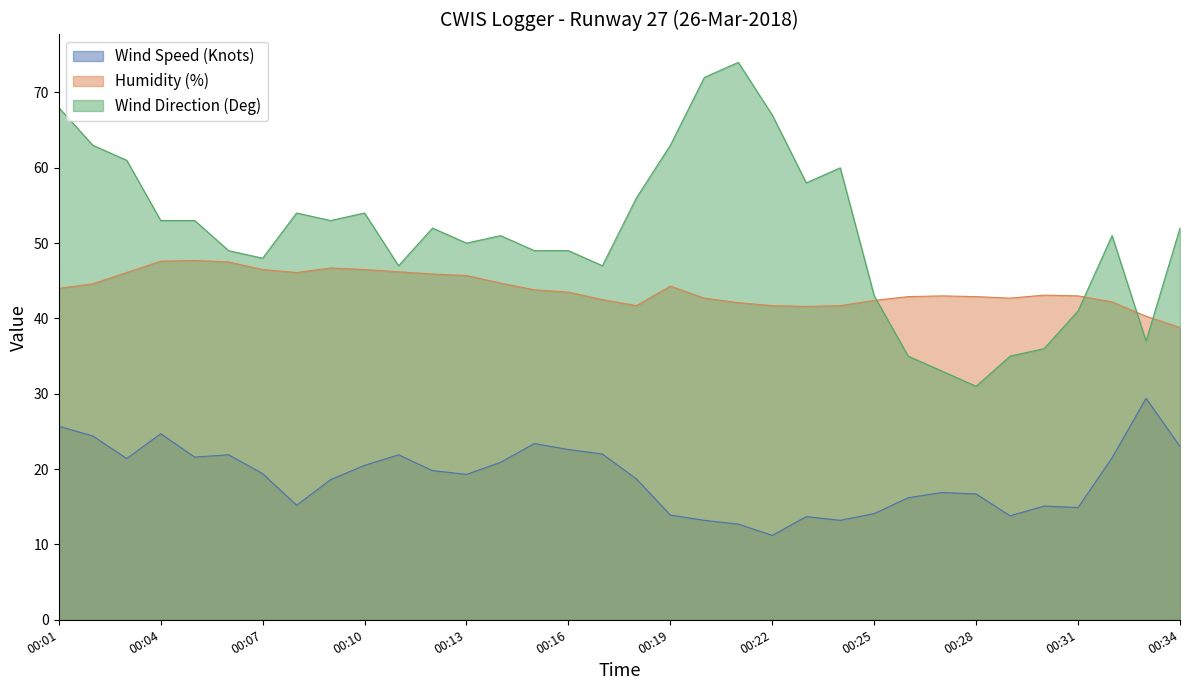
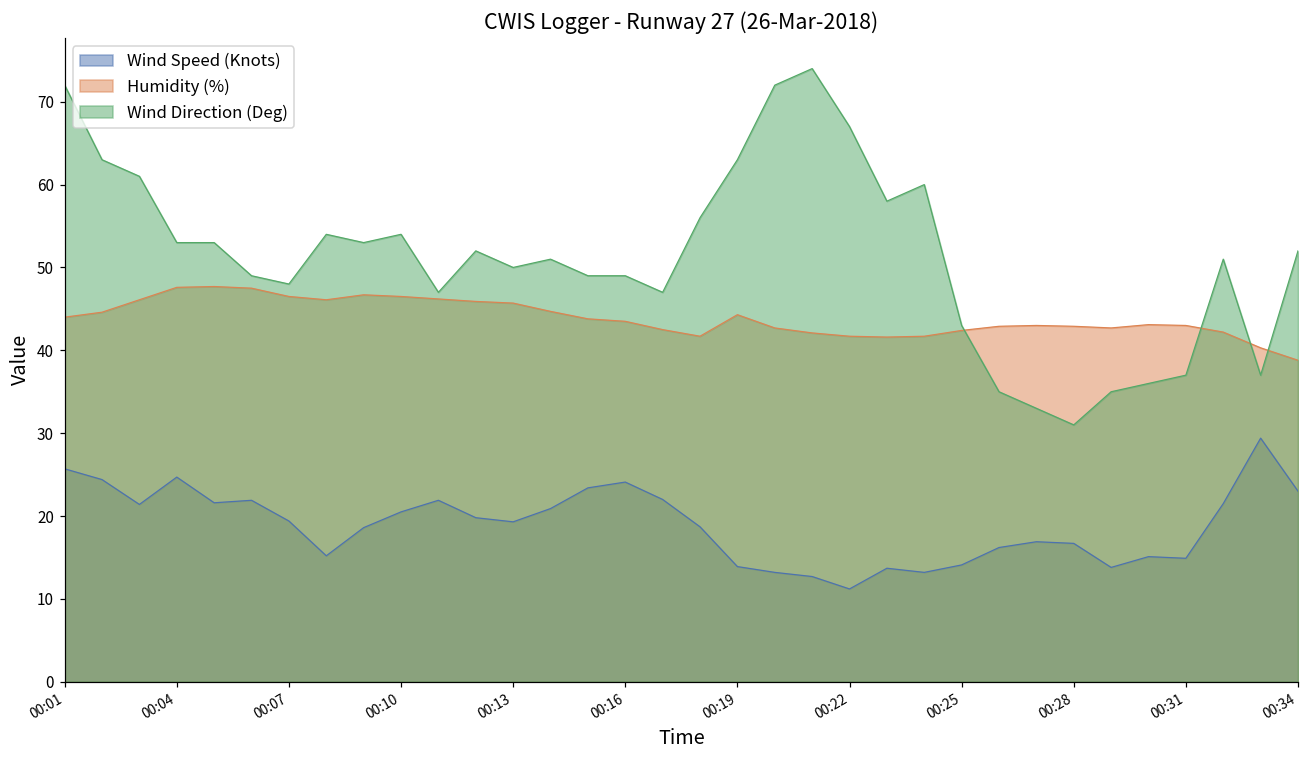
  {
    "Wind Speed (Knots)": {
      "00:01": 26,
      "00:04": 25,
      "00:07": 19,
      "00:10": 21,
      "00:13": 19,
-     "00:16": 23,
+     "00:16": 24,
      "00:19": 14,
      "00:22": 11,
      "00:25": 14,
      "00:28": 17,
      "00:31": 15,
      "00:34": 23
    },
    "Humidity (%)": {
      "00:01": 44,
      "00:04": 48,
      "00:07": 47,
      "00:10": 47,
      "00:13": 46,
      "00:16": 44,
      "00:19": 44,
      "00:22": 42,
      "00:25": 42,
      "00:28": 43,
      "00:31": 43,
      "00:34": 39
    },
    "Wind Direction (Deg)": {
-     "00:01": 68,
+     "00:01": 72,
      "00:04": 53,
      "00:07": 48,
      "00:10": 54,
      "00:13": 50,
      "00:16": 49,
      "00:19": 63,
      "00:22": 67,
      "00:25": 43,
      "00:28": 31,
-     "00:31": 41,
+     "00:31": 37,
      "00:34": 52
    }
  }
